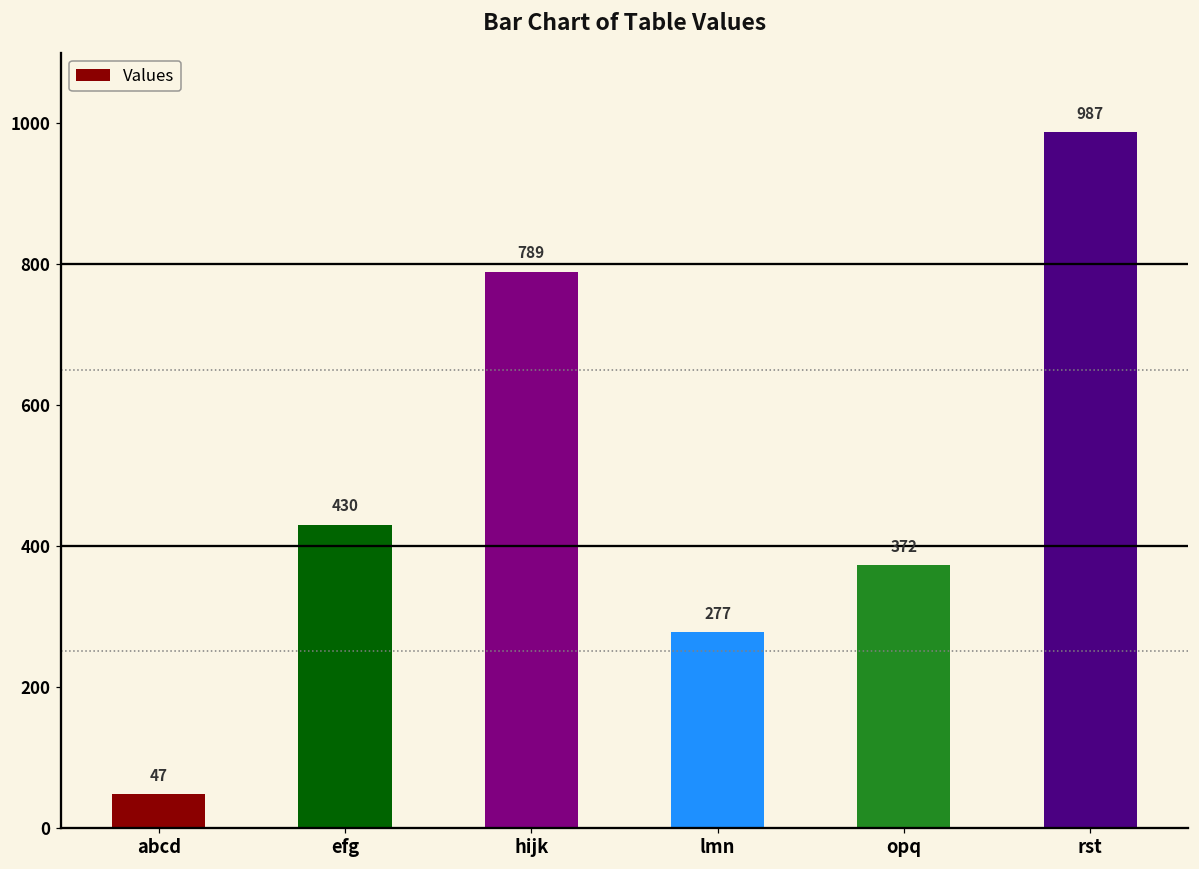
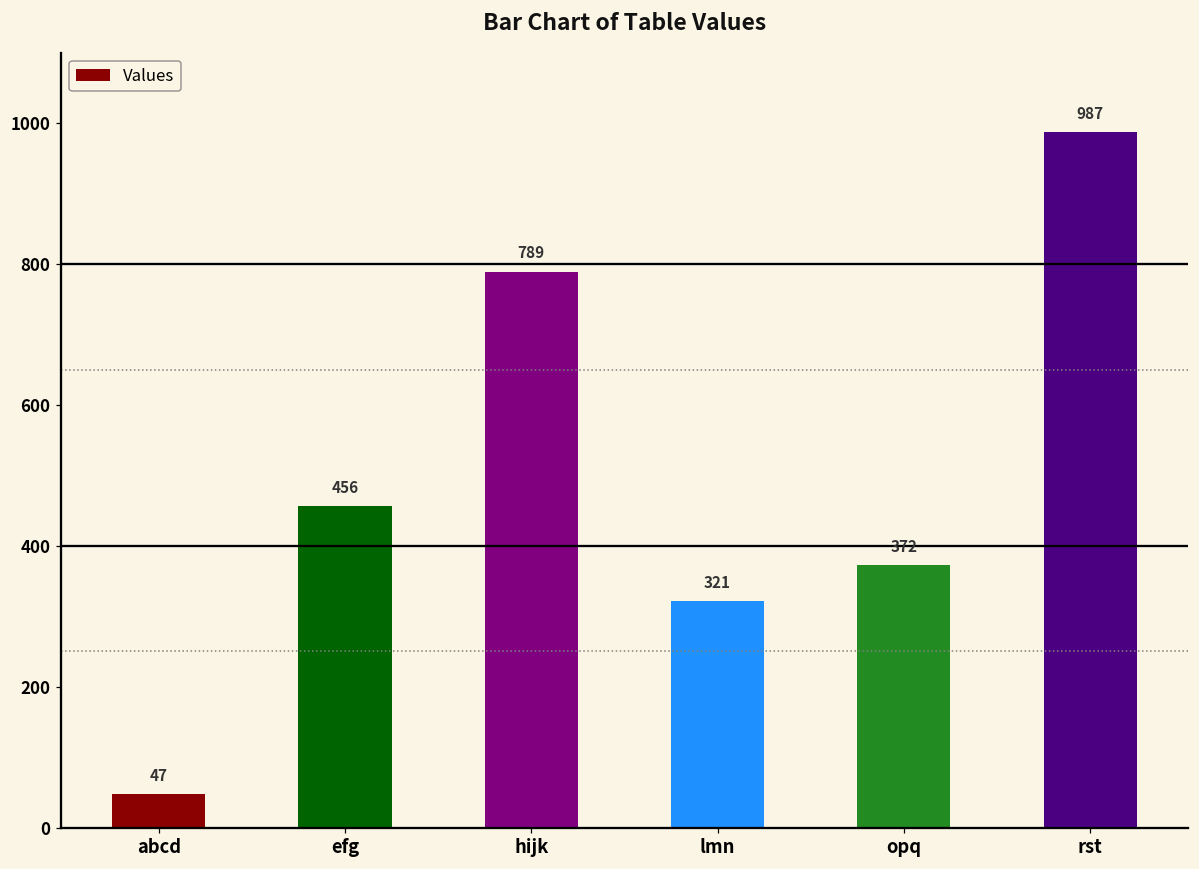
  {
    "abcd": 47,
-   "efg": 430,
+   "efg": 456,
    "hijk": 789,
-   "lmn": 277,
+   "lmn": 321,
    "opq": 372,
    "rst": 987
  }
